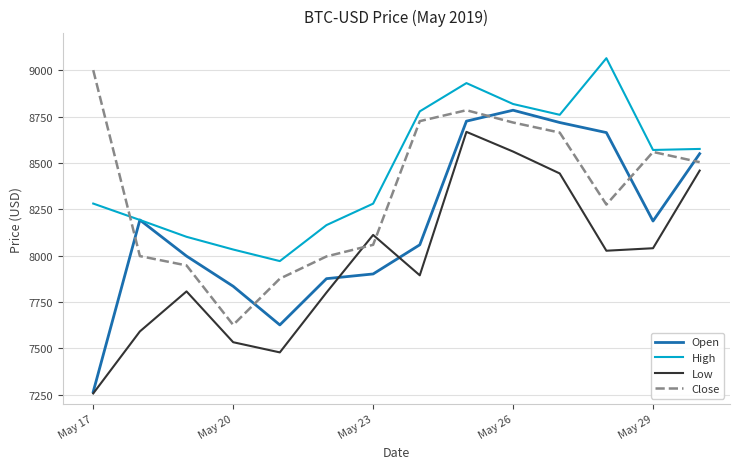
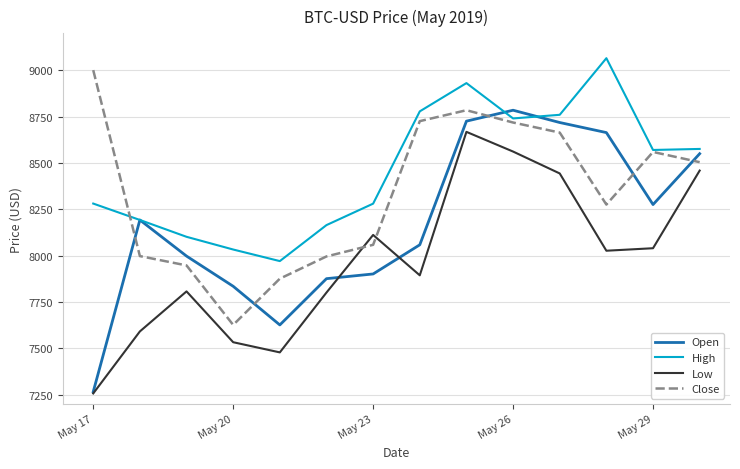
  {
    "Open": {
      "May 20": 7840,
      "May 23": 7900,
      "May 26": 8790,
-     "May 29": 8190
+     "May 29": 8280
    },
    "High": {
      "May 17": 8280,
      "May 20": 8030,
      "May 23": 8280,
-     "May 26": 8820
+     "May 26": 8740
    },
    "Low": {
      "May 20": 7530,
      "May 23": 8110,
      "May 26": 8560,
      "May 29": 8040
    },
    "Close": {
      "May 17": 9000,
      "May 20": 7630,
      "May 23": 8060,
      "May 26": 8720
    }
  }
